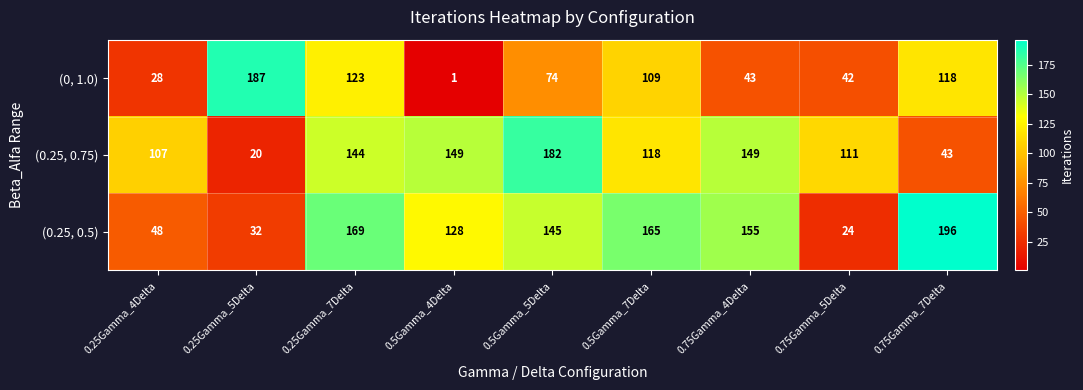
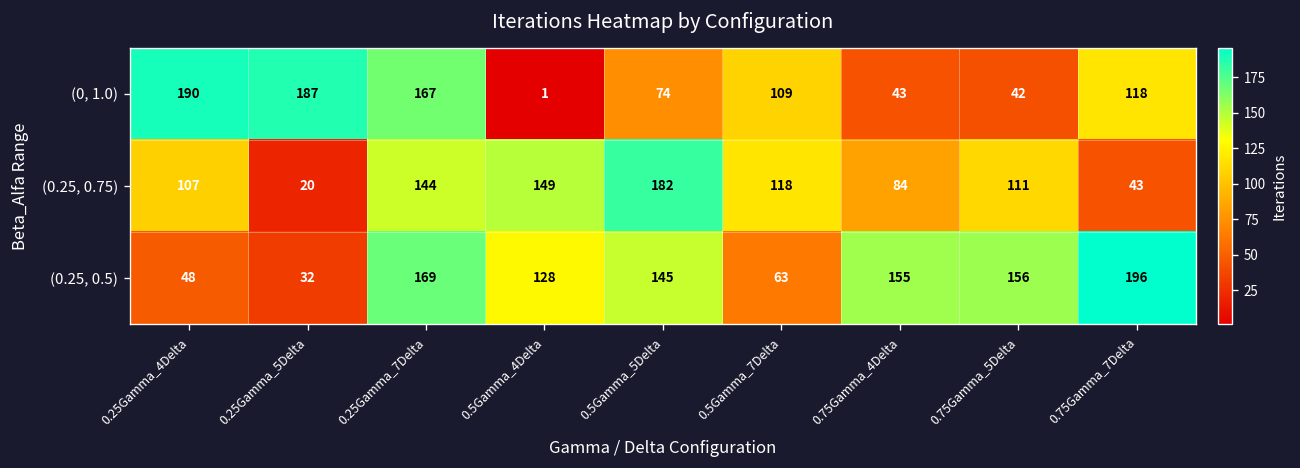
  {
    "(0, 1.0)": {
-     "0.25Gamma_4Delta": 28,
+     "0.25Gamma_4Delta": 190,
      "0.25Gamma_5Delta": 187,
-     "0.25Gamma_7Delta": 123,
+     "0.25Gamma_7Delta": 167,
      "0.5Gamma_4Delta": 1,
      "0.5Gamma_5Delta": 74,
      "0.5Gamma_7Delta": 109,
      "0.75Gamma_4Delta": 43,
      "0.75Gamma_5Delta": 42,
      "0.75Gamma_7Delta": 118
    },
    "(0.25, 0.75)": {
      "0.25Gamma_4Delta": 107,
      "0.25Gamma_5Delta": 20,
      "0.25Gamma_7Delta": 144,
      "0.5Gamma_4Delta": 149,
      "0.5Gamma_5Delta": 182,
      "0.5Gamma_7Delta": 118,
-     "0.75Gamma_4Delta": 149,
+     "0.75Gamma_4Delta": 84,
      "0.75Gamma_5Delta": 111,
      "0.75Gamma_7Delta": 43
    },
    "(0.25, 0.5)": {
      "0.25Gamma_4Delta": 48,
      "0.25Gamma_5Delta": 32,
      "0.25Gamma_7Delta": 169,
      "0.5Gamma_4Delta": 128,
      "0.5Gamma_5Delta": 145,
-     "0.5Gamma_7Delta": 165,
+     "0.5Gamma_7Delta": 63,
      "0.75Gamma_4Delta": 155,
-     "0.75Gamma_5Delta": 24,
+     "0.75Gamma_5Delta": 156,
      "0.75Gamma_7Delta": 196
    }
  }
